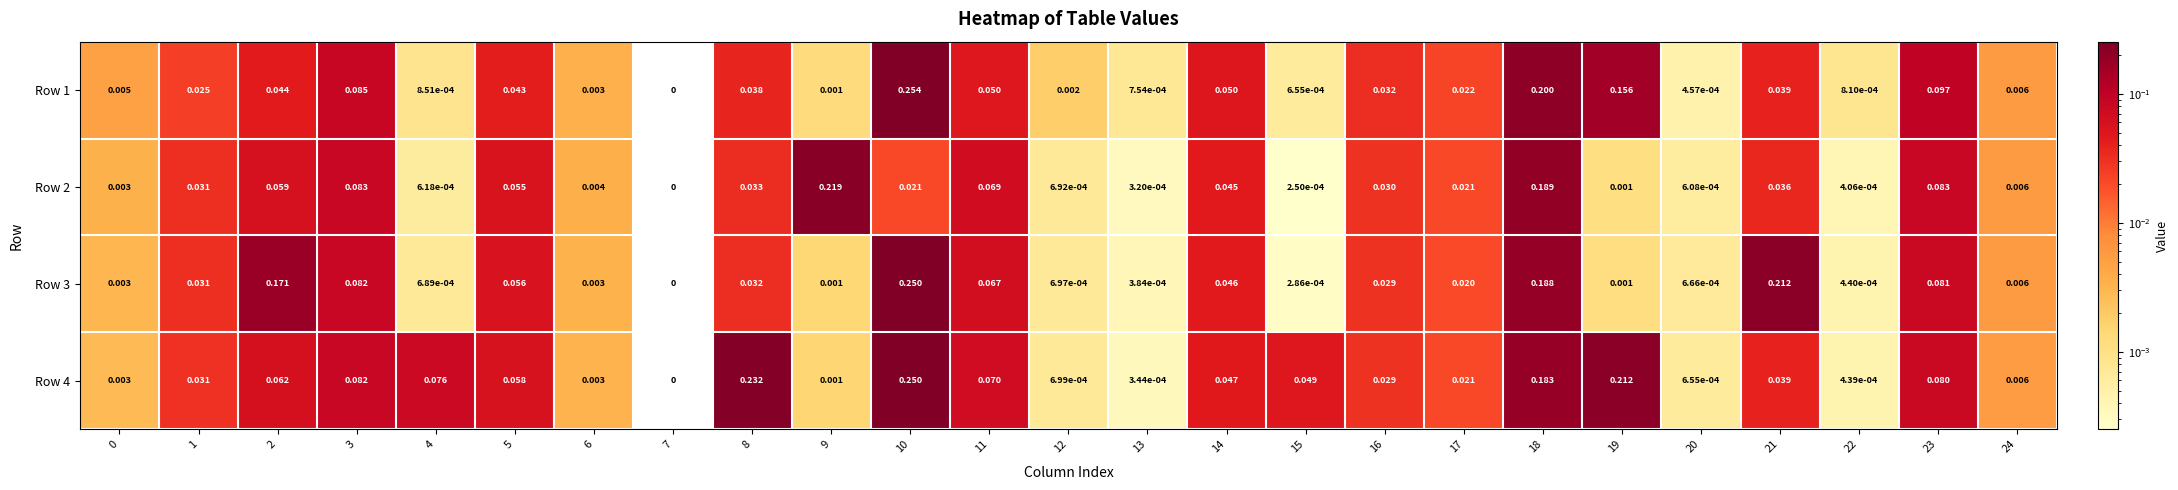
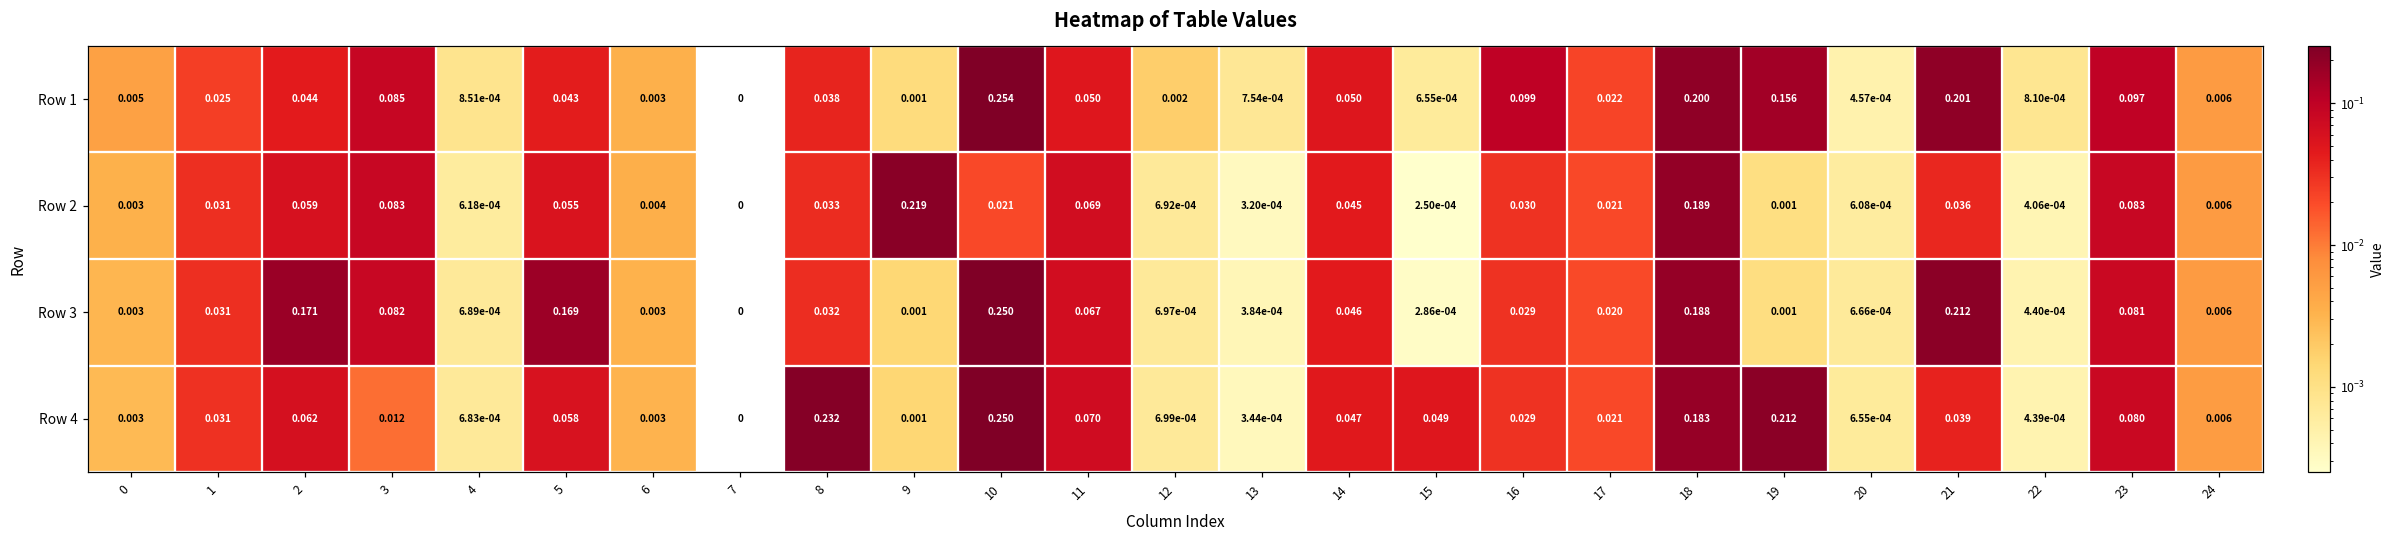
  {
    "Row 1": {
      "0": "0.005",
      "1": "0.025",
      "2": "0.044",
      "3": "0.085",
      "4": "8.51e-04",
      "5": "0.043",
      "6": "0.003",
      "7": "0",
      "8": "0.038",
      "9": "0.001",
      "10": "0.254",
      "11": "0.050",
      "12": "0.002",
      "13": "7.54e-04",
      "14": "0.050",
      "15": "6.55e-04",
-     "16": "0.032",
+     "16": "0.099",
      "17": "0.022",
      "18": "0.200",
      "19": "0.156",
      "20": "4.57e-04",
-     "21": "0.039",
+     "21": "0.201",
      "22": "8.10e-04",
      "23": "0.097",
      "24": "0.006"
    },
    "Row 2": {
      "0": "0.003",
      "1": "0.031",
      "2": "0.059",
      "3": "0.083",
      "4": "6.18e-04",
      "5": "0.055",
      "6": "0.004",
      "7": "0",
      "8": "0.033",
      "9": "0.219",
      "10": "0.021",
      "11": "0.069",
      "12": "6.92e-04",
      "13": "3.20e-04",
      "14": "0.045",
      "15": "2.50e-04",
      "16": "0.030",
      "17": "0.021",
      "18": "0.189",
      "19": "0.001",
      "20": "6.08e-04",
      "21": "0.036",
      "22": "4.06e-04",
      "23": "0.083",
      "24": "0.006"
    },
    "Row 3": {
      "0": "0.003",
      "1": "0.031",
      "2": "0.171",
      "3": "0.082",
      "4": "6.89e-04",
-     "5": "0.056",
+     "5": "0.169",
      "6": "0.003",
      "7": "0",
      "8": "0.032",
      "9": "0.001",
      "10": "0.250",
      "11": "0.067",
      "12": "6.97e-04",
      "13": "3.84e-04",
      "14": "0.046",
      "15": "2.86e-04",
      "16": "0.029",
      "17": "0.020",
      "18": "0.188",
      "19": "0.001",
      "20": "6.66e-04",
      "21": "0.212",
      "22": "4.40e-04",
      "23": "0.081",
      "24": "0.006"
    },
    "Row 4": {
      "0": "0.003",
      "1": "0.031",
      "2": "0.062",
-     "3": "0.082",
-     "4": "0.076",
+     "3": "0.012",
+     "4": "6.83e-04",
      "5": "0.058",
      "6": "0.003",
      "7": "0",
      "8": "0.232",
      "9": "0.001",
      "10": "0.250",
      "11": "0.070",
      "12": "6.99e-04",
      "13": "3.44e-04",
      "14": "0.047",
      "15": "0.049",
      "16": "0.029",
      "17": "0.021",
      "18": "0.183",
      "19": "0.212",
      "20": "6.55e-04",
      "21": "0.039",
      "22": "4.39e-04",
      "23": "0.080",
      "24": "0.006"
    }
  }
